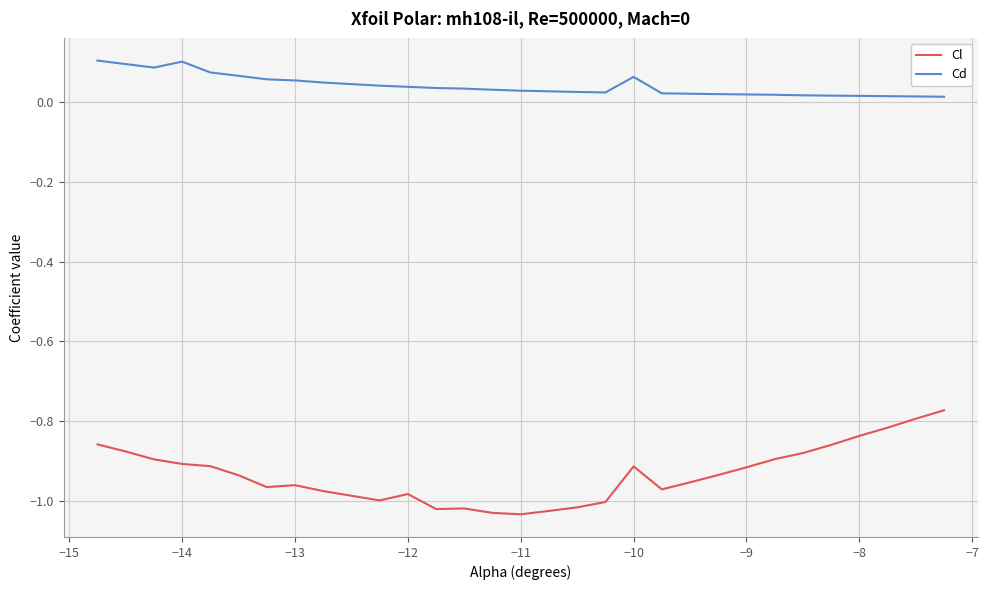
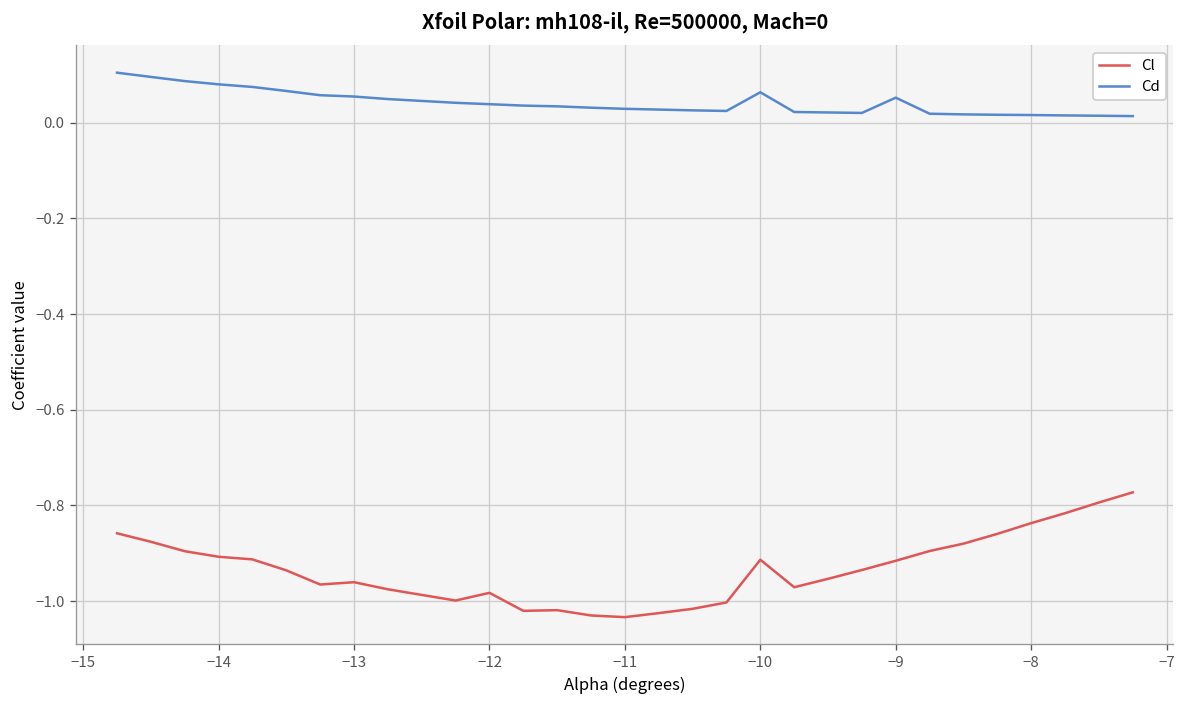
  {
    "Cl": {
      "−14": -0.91,
      "−13": -0.96,
      "−12": -0.98,
      "−11": -1.03,
      "−10": -0.91,
      "−9": -0.92,
      "−8": -0.84
    },
    "Cd": {
-     "−14": 0.10,
+     "−14": 0.08,
      "−13": 0.05,
      "−12": 0.04,
      "−11": 0.03,
      "−10": 0.06,
-     "−9": 0.02,
+     "−9": 0.05,
      "−8": 0.02
    }
  }
